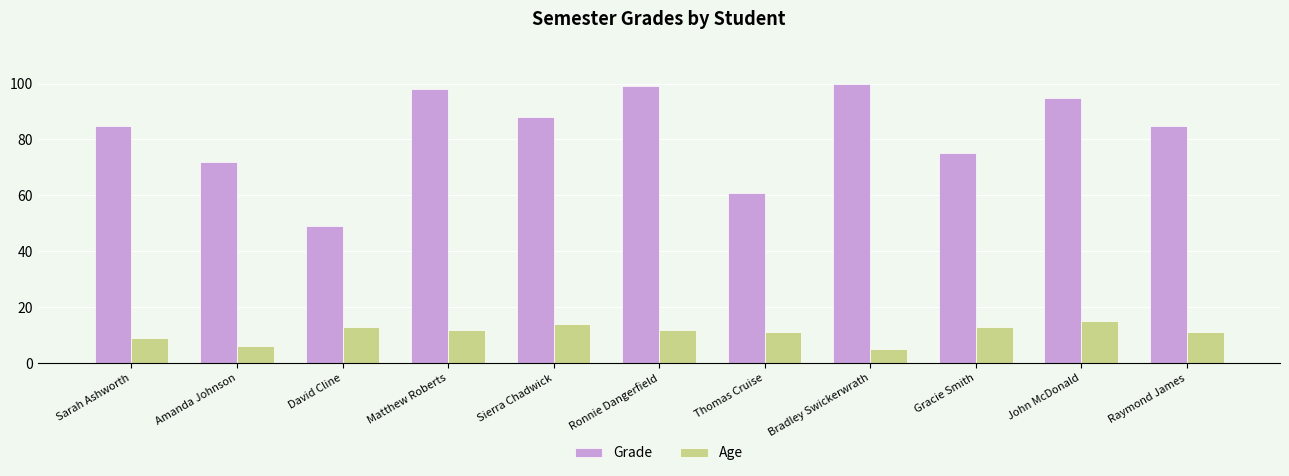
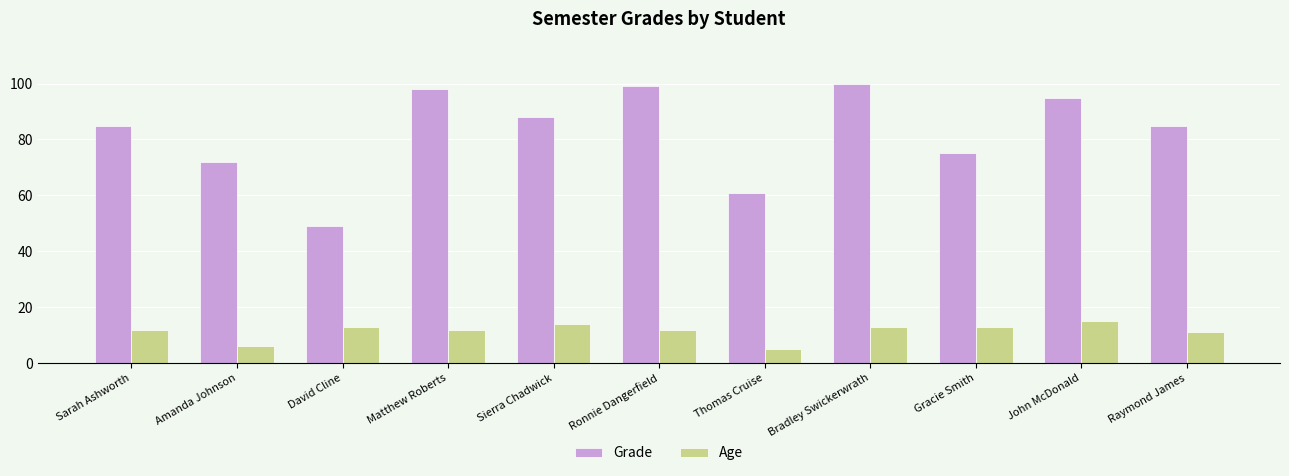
  {
    "Grade": {
      "Sarah Ashworth": 85,
      "Amanda Johnson": 72,
      "David Cline": 49,
      "Matthew Roberts": 98,
      "Sierra Chadwick": 88,
      "Ronnie Dangerfield": 99,
      "Thomas Cruise": 61,
      "Bradley Swickerwrath": 100,
      "Gracie Smith": 75,
      "John McDonald": 95,
      "Raymond James": 85
    },
    "Age": {
-     "Sarah Ashworth": 9,
+     "Sarah Ashworth": 12,
      "Amanda Johnson": 6,
      "David Cline": 13,
      "Matthew Roberts": 12,
      "Sierra Chadwick": 14,
      "Ronnie Dangerfield": 12,
-     "Thomas Cruise": 11,
-     "Bradley Swickerwrath": 5,
+     "Thomas Cruise": 5,
+     "Bradley Swickerwrath": 13,
      "Gracie Smith": 13,
      "John McDonald": 15,
      "Raymond James": 11
    }
  }
